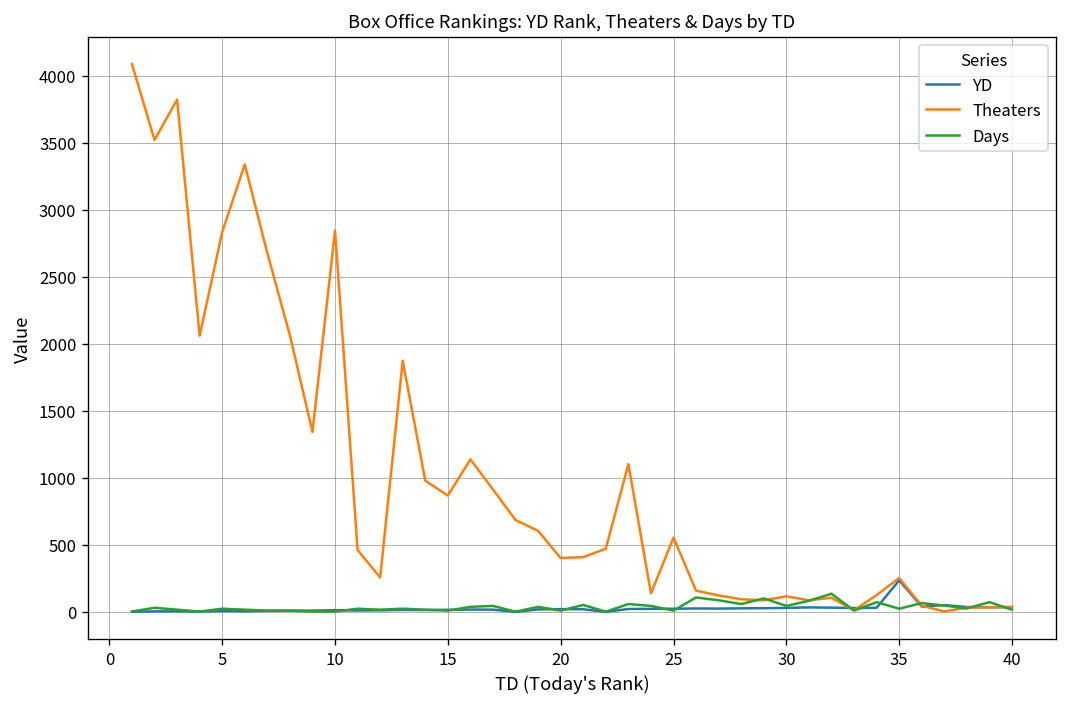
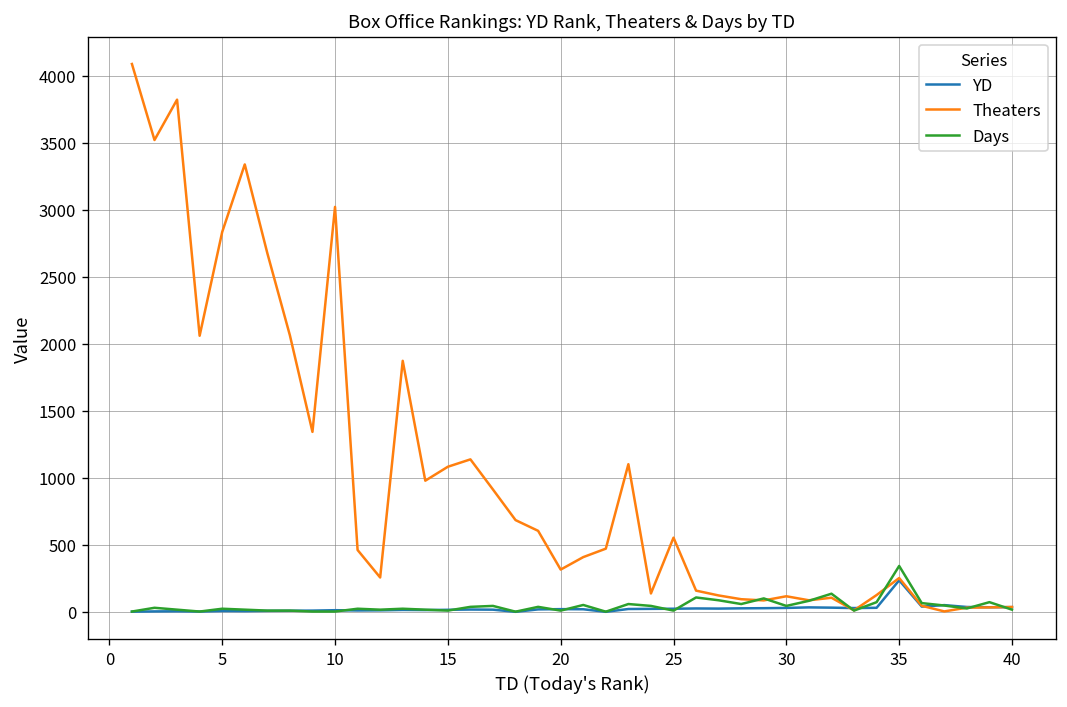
  {
    "Theaters": {
      "5": 2830,
-     "10": 2840,
-     "15": 870,
-     "20": 400,
+     "10": 3020,
+     "15": 1080,
+     "20": 320,
      "25": 550,
      "30": 120
    },
    "Days": {
-     "35": 20
+     "35": 340
    }
  }
